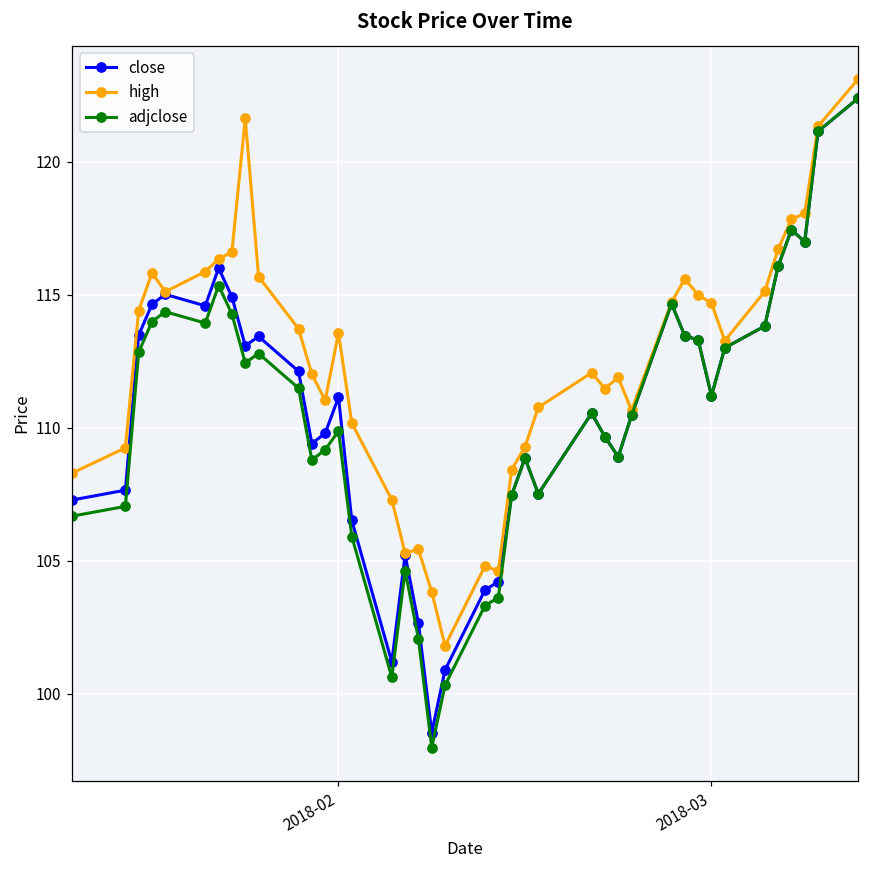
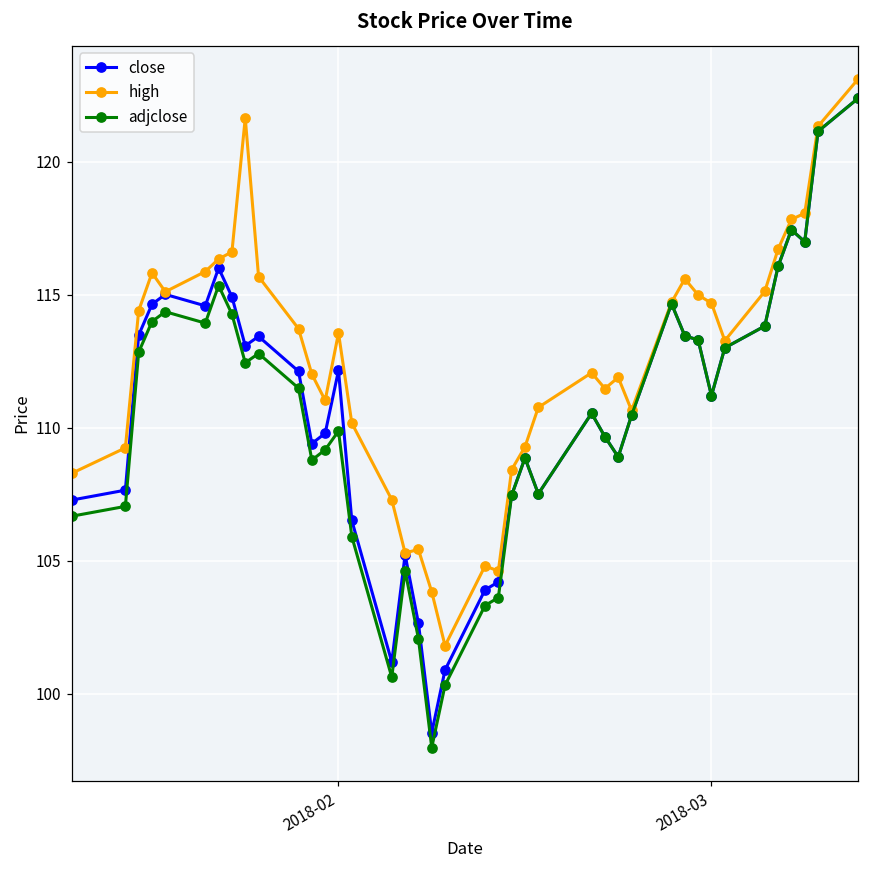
  {
    "close": {
-     "2018-02": 111.2
+     "2018-02": 112.2
    },
    "high": {
      "2018-02": 113.6,
      "2018-03": 114.7
    },
    "adjclose": {
      "2018-02": 109.9
    }
  }
